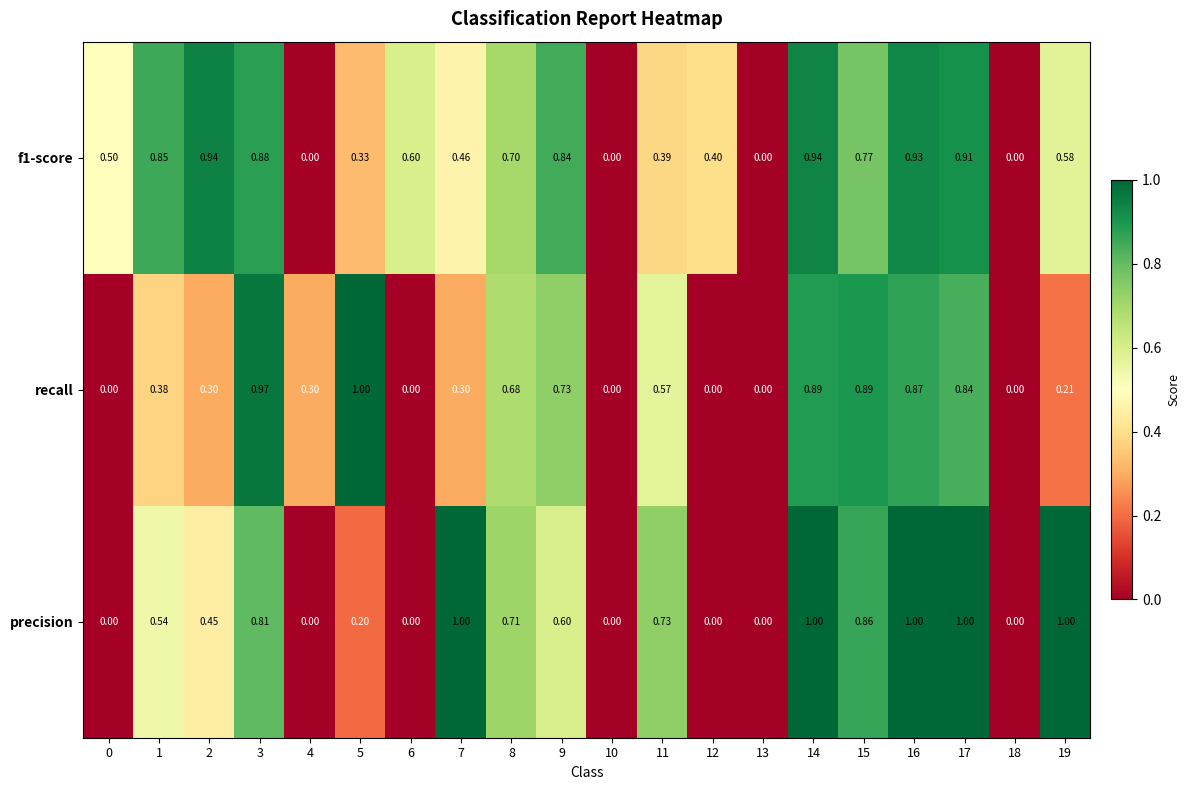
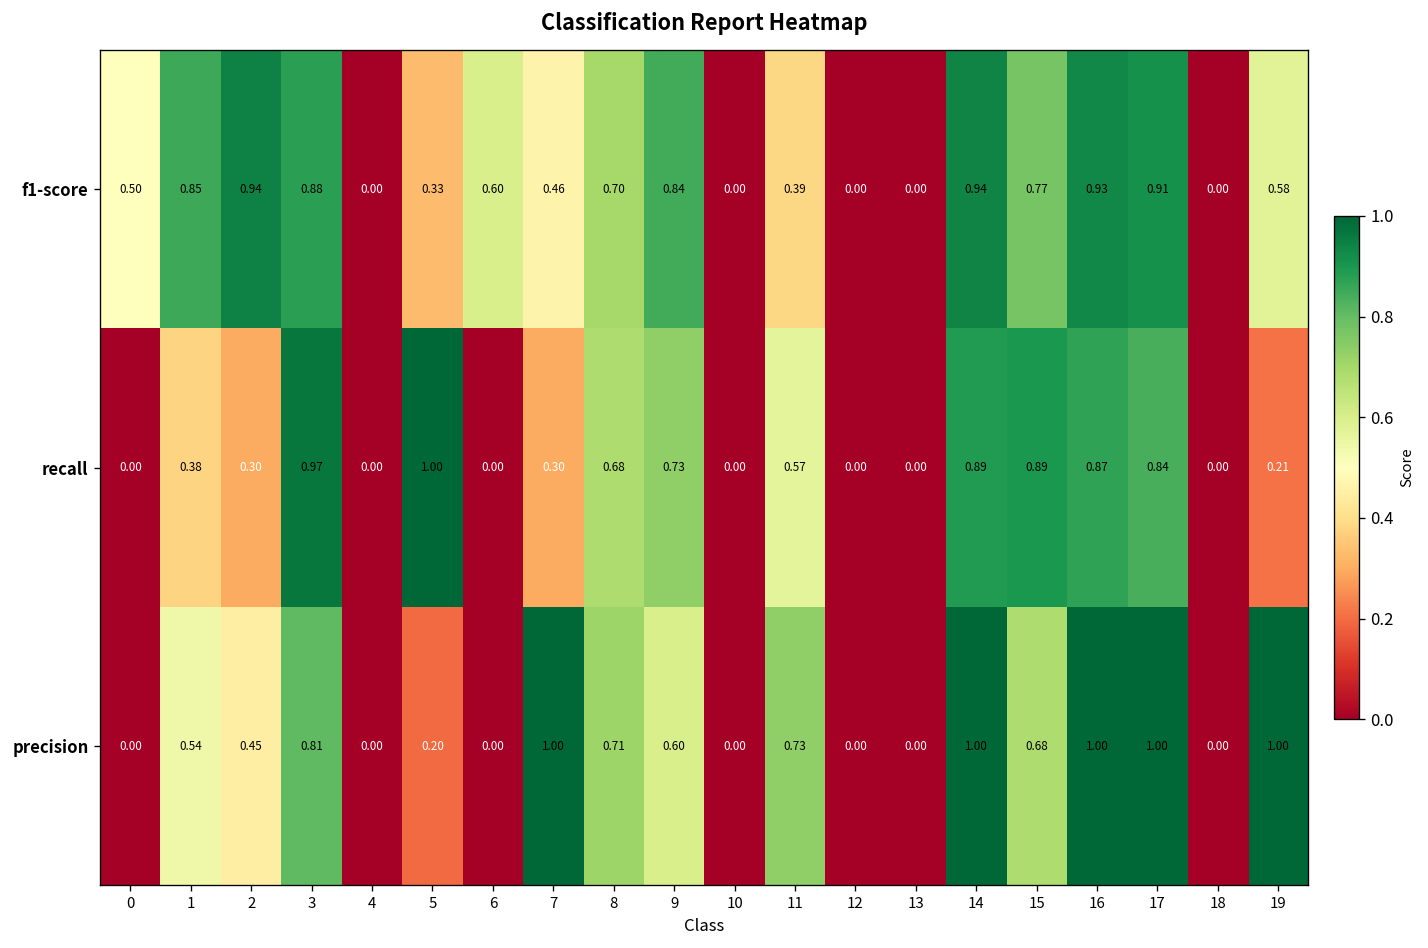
  {
    "f1-score": {
      "0": 0.50,
      "1": 0.85,
      "2": 0.94,
      "3": 0.88,
      "4": 0.00,
      "5": 0.33,
      "6": 0.60,
      "7": 0.46,
      "8": 0.70,
      "9": 0.84,
      "10": 0.00,
      "11": 0.39,
-     "12": 0.40,
+     "12": 0.00,
      "13": 0.00,
      "14": 0.94,
      "15": 0.77,
      "16": 0.93,
      "17": 0.91,
      "18": 0.00,
      "19": 0.58
    },
    "recall": {
      "0": 0.00,
      "1": 0.38,
      "2": 0.30,
      "3": 0.97,
-     "4": 0.30,
+     "4": 0.00,
      "5": 1.00,
      "6": 0.00,
      "7": 0.30,
      "8": 0.68,
      "9": 0.73,
      "10": 0.00,
      "11": 0.57,
      "12": 0.00,
      "13": 0.00,
      "14": 0.89,
      "15": 0.89,
      "16": 0.87,
      "17": 0.84,
      "18": 0.00,
      "19": 0.21
    },
    "precision": {
      "0": 0.00,
      "1": 0.54,
      "2": 0.45,
      "3": 0.81,
      "4": 0.00,
      "5": 0.20,
      "6": 0.00,
      "7": 1.00,
      "8": 0.71,
      "9": 0.60,
      "10": 0.00,
      "11": 0.73,
      "12": 0.00,
      "13": 0.00,
      "14": 1.00,
-     "15": 0.86,
+     "15": 0.68,
      "16": 1.00,
      "17": 1.00,
      "18": 0.00,
      "19": 1.00
    }
  }
